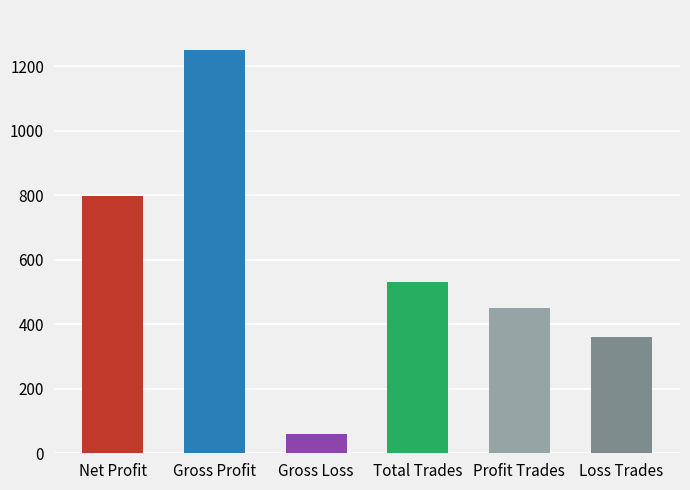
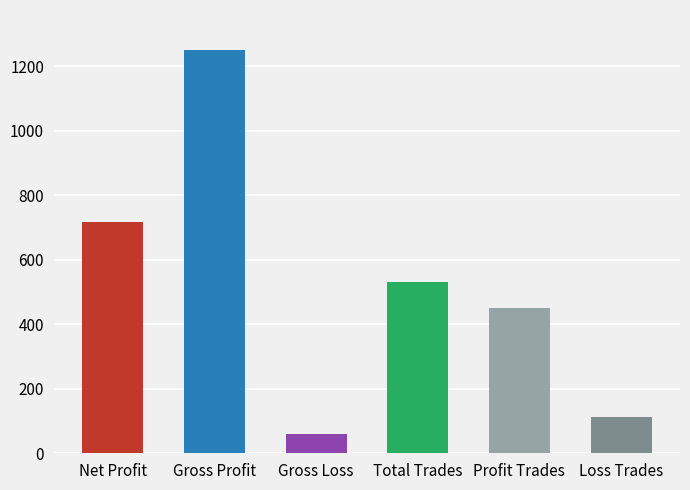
  {
-   "Net Profit": 800,
+   "Net Profit": 720,
    "Gross Profit": 1250,
    "Gross Loss": 60,
    "Total Trades": 530,
    "Profit Trades": 450,
-   "Loss Trades": 360
+   "Loss Trades": 110
  }
